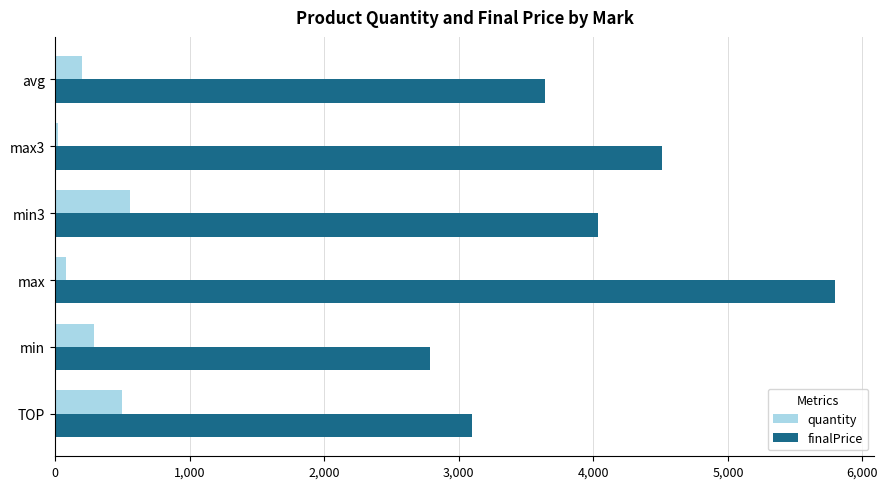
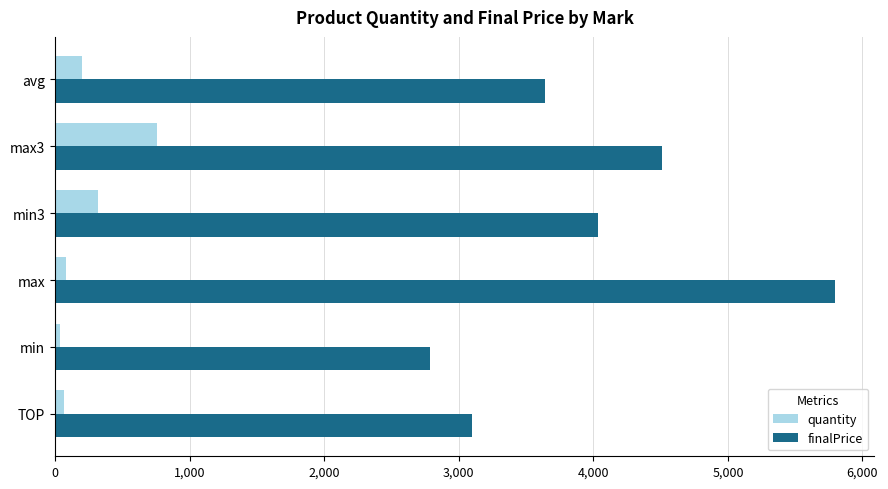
  {
    "quantity": {
      "avg": "200",
-     "max3": "20",
-     "min3": "560",
+     "max3": "760",
+     "min3": "320",
      "max": "90",
-     "min": "290",
-     "TOP": "500"
+     "min": "40",
+     "TOP": "60"
    },
    "finalPrice": {
      "avg": "3,640",
      "max3": "4,510",
      "min3": "4,040",
      "max": "5,800",
      "min": "2,790",
      "TOP": "3,100"
    }
  }
